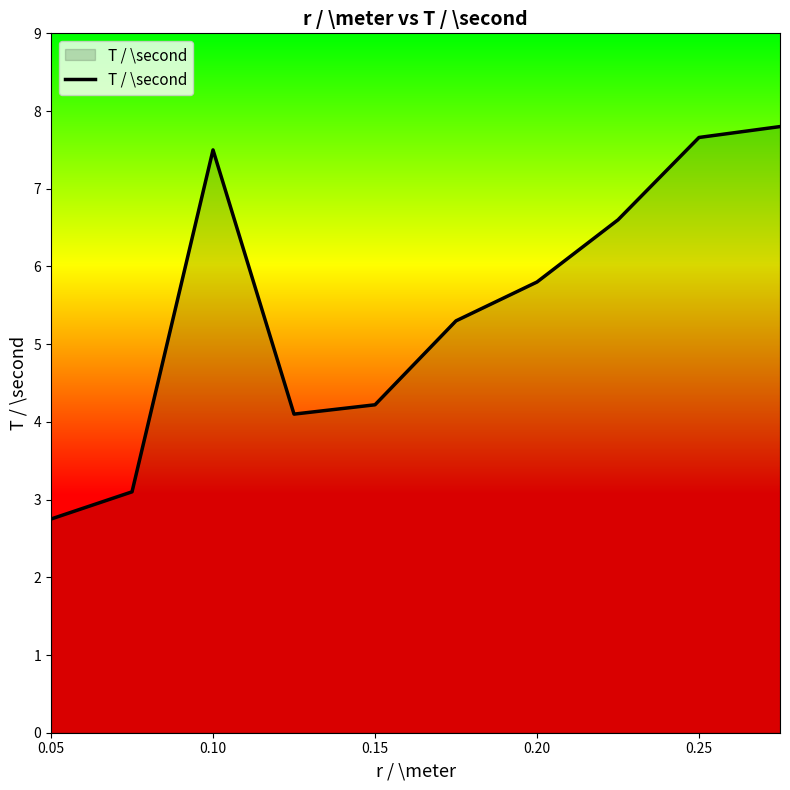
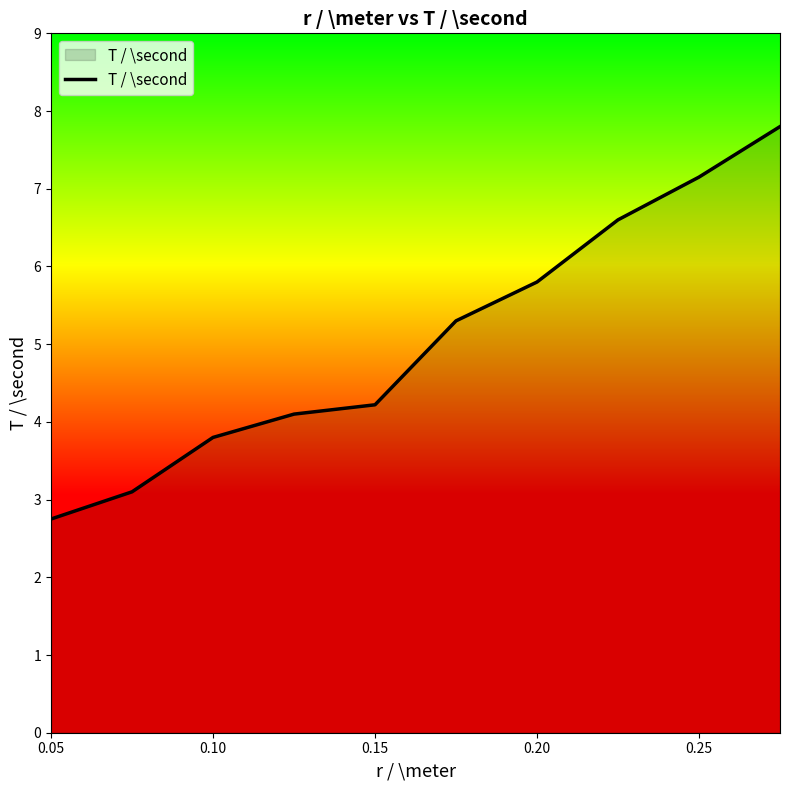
  {
    "0.05": 2.8,
-   "0.10": 7.5,
+   "0.10": 3.8,
    "0.15": 4.2,
    "0.20": 5.8,
-   "0.25": 7.7
+   "0.25": 7.2
  }
